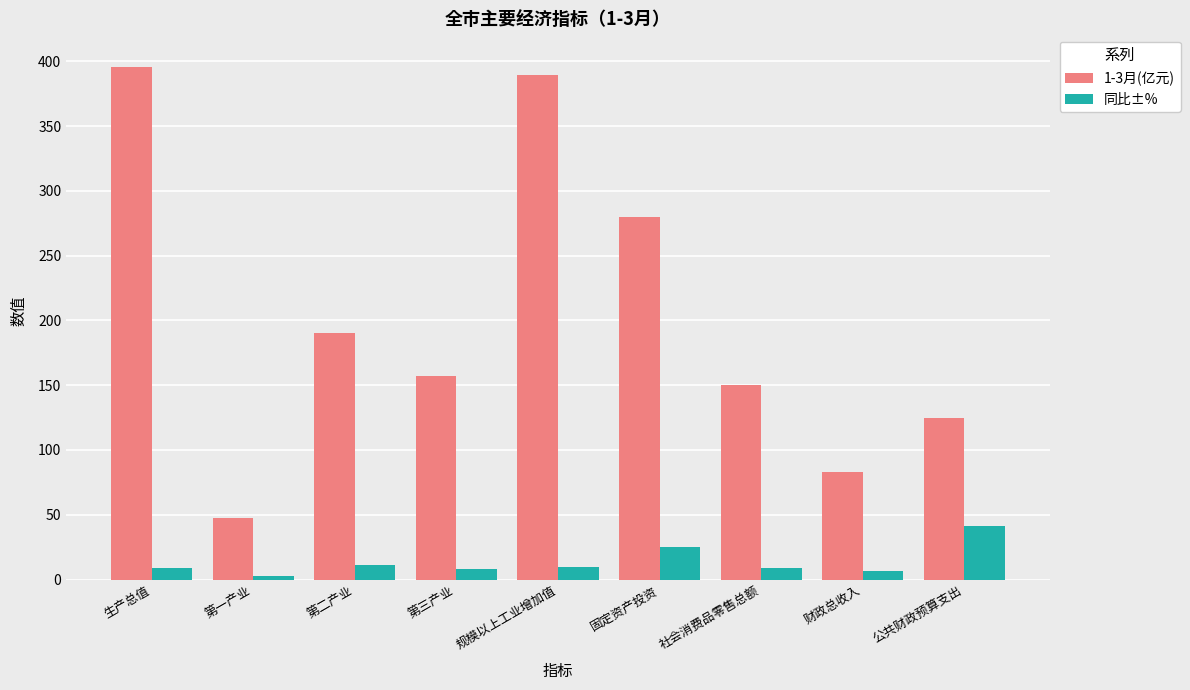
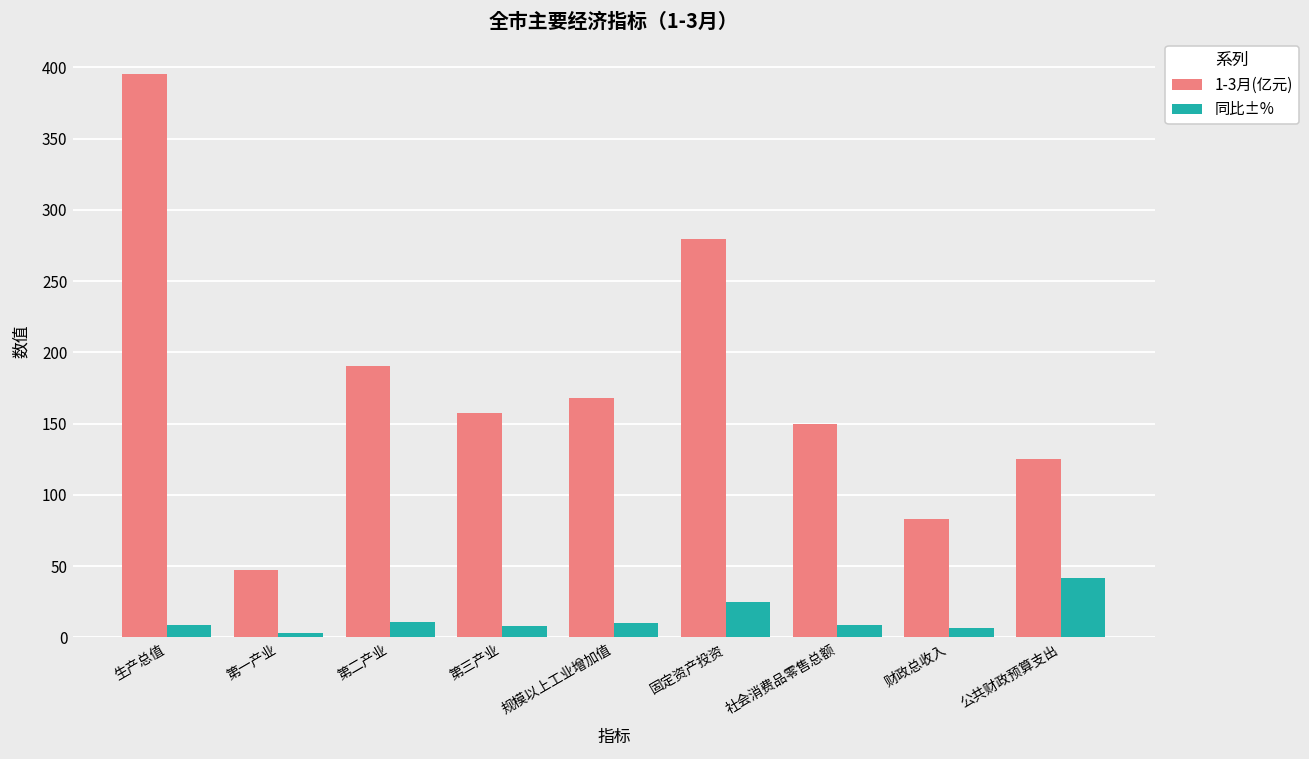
  {
    "1-3月(亿元)": {
      "生产总值": 395,
      "第一产业": 47,
      "第二产业": 191,
      "第三产业": 157,
-     "规模以上工业增加值": 389,
+     "规模以上工业增加值": 168,
      "固定资产投资": 279,
      "社会消费品零售总额": 150,
      "财政总收入": 83,
      "公共财政预算支出": 125
    },
    "同比±%": {
      "生产总值": 9,
      "第一产业": 3,
      "第二产业": 11,
      "第三产业": 8,
      "规模以上工业增加值": 10,
      "固定资产投资": 25,
      "社会消费品零售总额": 9,
      "财政总收入": 7,
      "公共财政预算支出": 41
    }
  }
